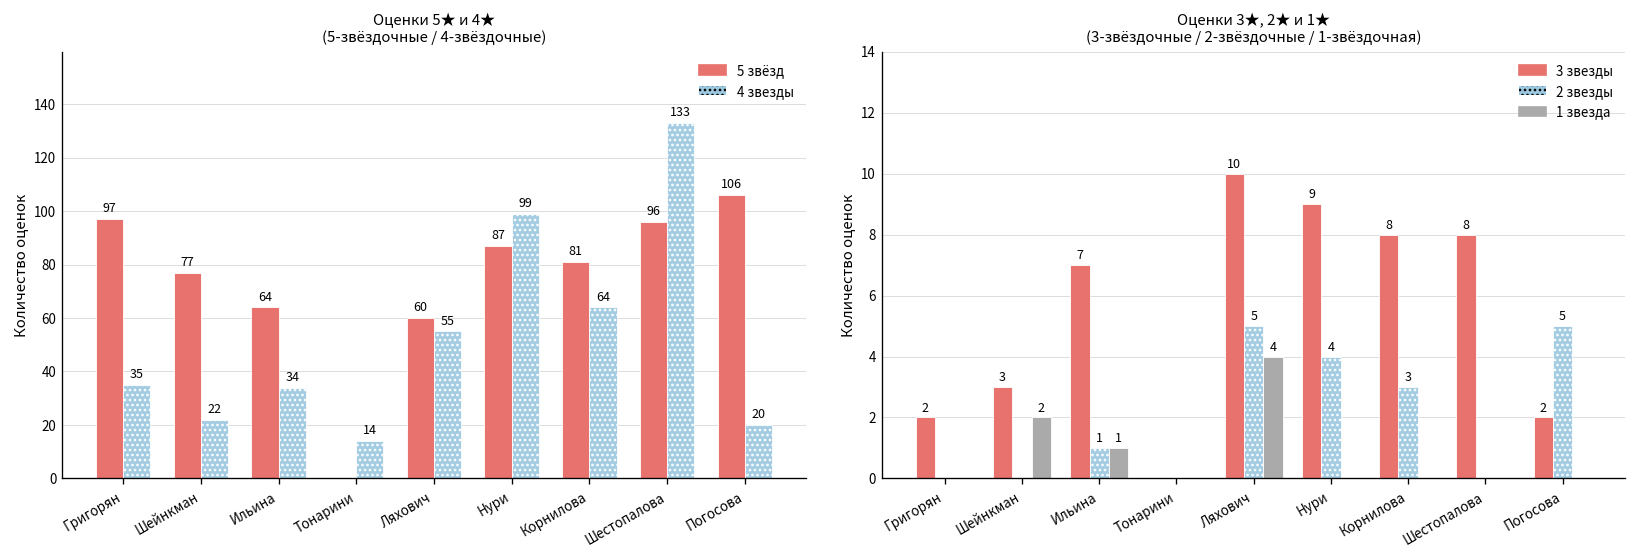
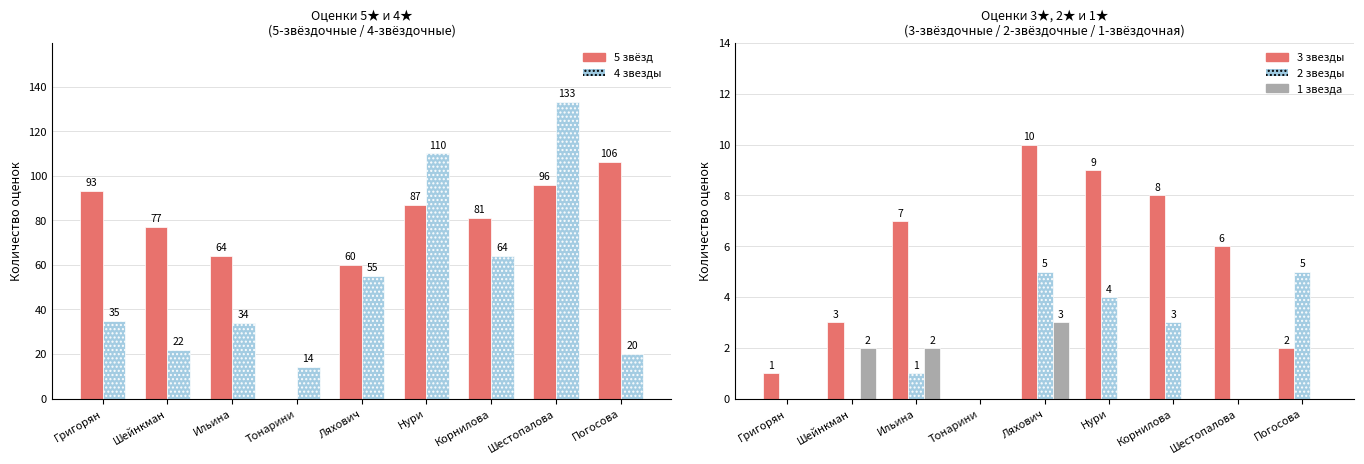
  {
    "Оценки 5★ и 4★ (5-звёздочные / 4-звёздочные)": {
      "5 звёзд": {
-       "Григорян": 97,
+       "Григорян": 93,
        "Шейнкман": 77,
        "Ильина": 64,
        "Ляхович": 60,
        "Нури": 87,
        "Корнилова": 81,
        "Шестопалова": 96,
        "Погосова": 106
      },
      "4 звезды": {
        "Григорян": 35,
        "Шейнкман": 22,
        "Ильина": 34,
        "Тонарини": 14,
        "Ляхович": 55,
-       "Нури": 99,
+       "Нури": 110,
        "Корнилова": 64,
        "Шестопалова": 133,
        "Погосова": 20
      }
    },
    "Оценки 3★, 2★ и 1★ (3-звёздочные / 2-звёздочные / 1-звёздочная)": {
      "3 звезды": {
-       "Григорян": 2,
+       "Григорян": 1,
        "Шейнкман": 3,
        "Ильина": 7,
        "Ляхович": 10,
        "Нури": 9,
        "Корнилова": 8,
-       "Шестопалова": 8,
+       "Шестопалова": 6,
        "Погосова": 2
      },
      "2 звезды": {
        "Ильина": 1,
        "Ляхович": 5,
        "Нури": 4,
        "Корнилова": 3,
        "Погосова": 5
      },
      "1 звезда": {
        "Шейнкман": 2,
-       "Ильина": 1,
-       "Ляхович": 4
+       "Ильина": 2,
+       "Ляхович": 3
      }
    }
  }
